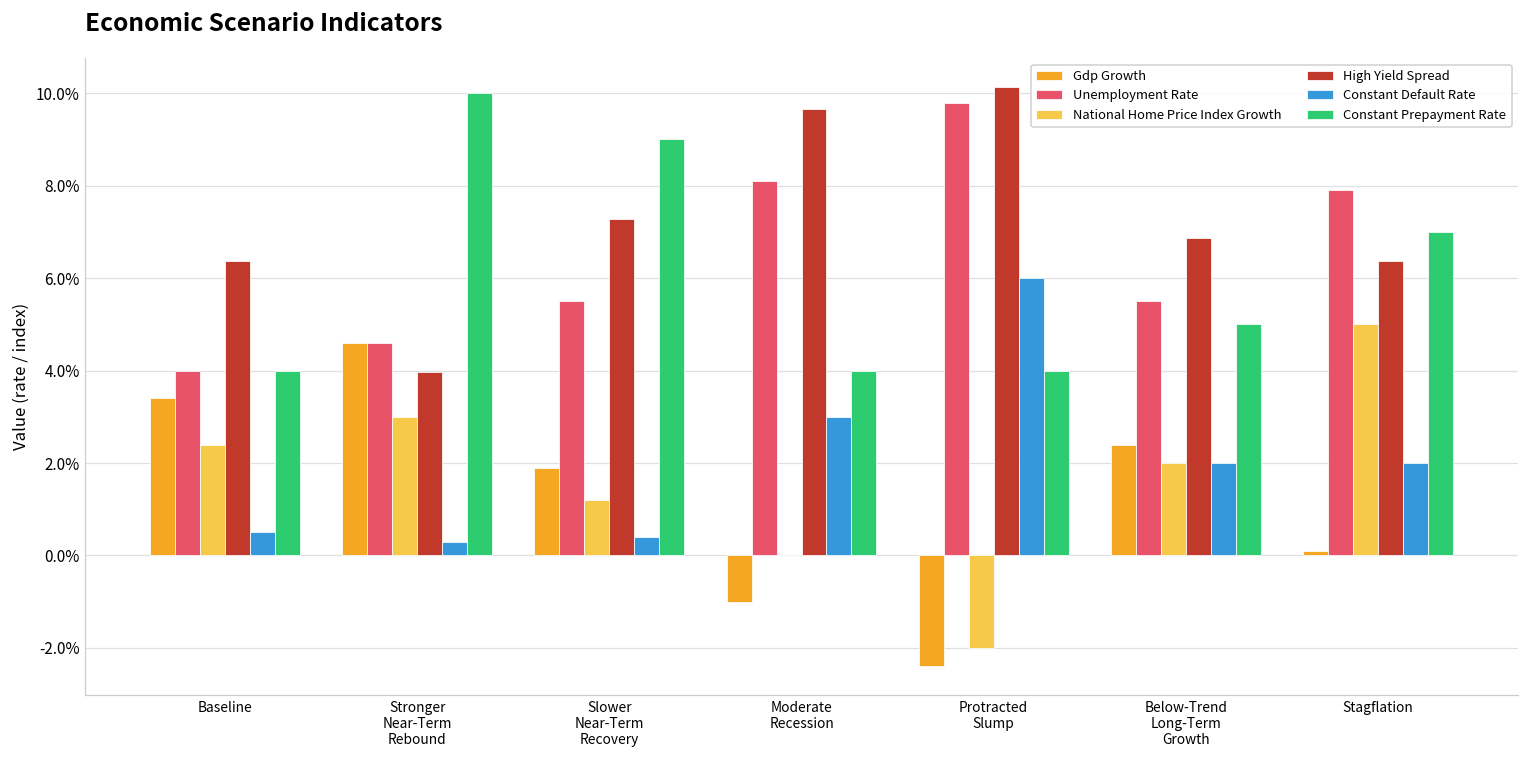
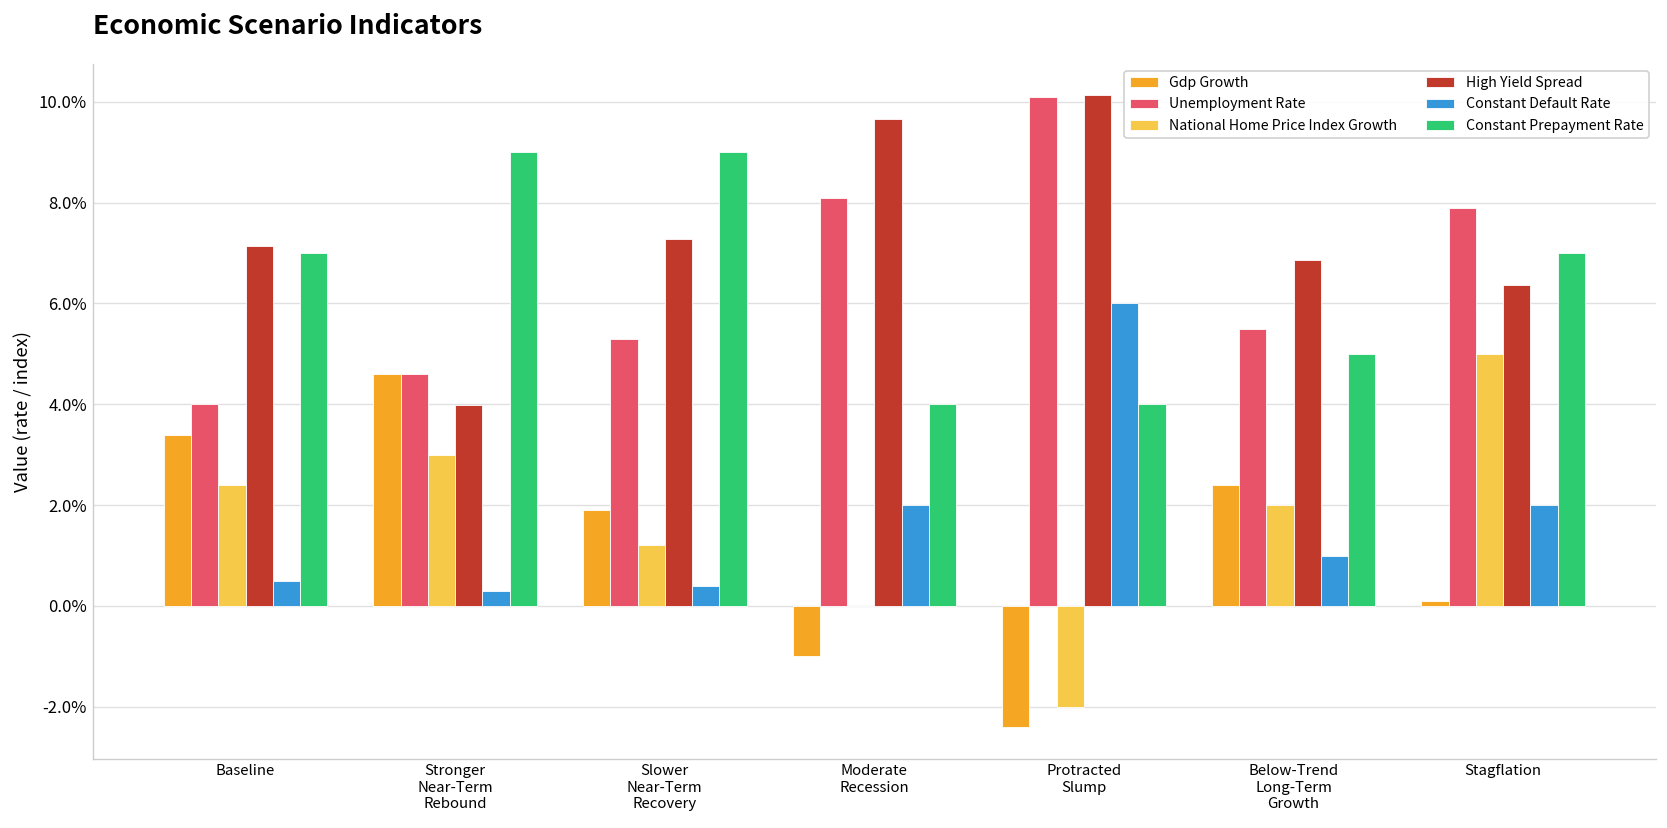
  {
    "Unemployment Rate": {
      "Baseline": "4.0%",
      "Stronger Near-Term Rebound": "4.6%",
-     "Slower Near-Term Recovery": "5.5%",
+     "Slower Near-Term Recovery": "5.3%",
      "Moderate Recession": "8.1%",
-     "Protracted Slump": "9.8%",
+     "Protracted Slump": "10.1%",
      "Below-Trend Long-Term Growth": "5.5%",
      "Stagflation": "7.9%"
    },
    "High Yield Spread": {
-     "Baseline": "6.4%",
+     "Baseline": "7.1%",
      "Stronger Near-Term Rebound": "4.0%",
      "Slower Near-Term Recovery": "7.3%",
      "Moderate Recession": "9.7%",
      "Protracted Slump": "10.1%",
      "Below-Trend Long-Term Growth": "6.9%",
      "Stagflation": "6.4%"
    },
    "Constant Default Rate": {
      "Baseline": "0.5%",
      "Stronger Near-Term Rebound": "0.3%",
      "Slower Near-Term Recovery": "0.4%",
-     "Moderate Recession": "3.0%",
+     "Moderate Recession": "2.0%",
      "Protracted Slump": "6.0%",
-     "Below-Trend Long-Term Growth": "2.0%",
+     "Below-Trend Long-Term Growth": "1.0%",
      "Stagflation": "2.0%"
    },
    "Constant Prepayment Rate": {
-     "Baseline": "4.0%",
-     "Stronger Near-Term Rebound": "10.0%",
+     "Baseline": "7.0%",
+     "Stronger Near-Term Rebound": "9.0%",
      "Slower Near-Term Recovery": "9.0%",
      "Moderate Recession": "4.0%",
      "Protracted Slump": "4.0%",
      "Below-Trend Long-Term Growth": "5.0%",
      "Stagflation": "7.0%"
    }
  }
